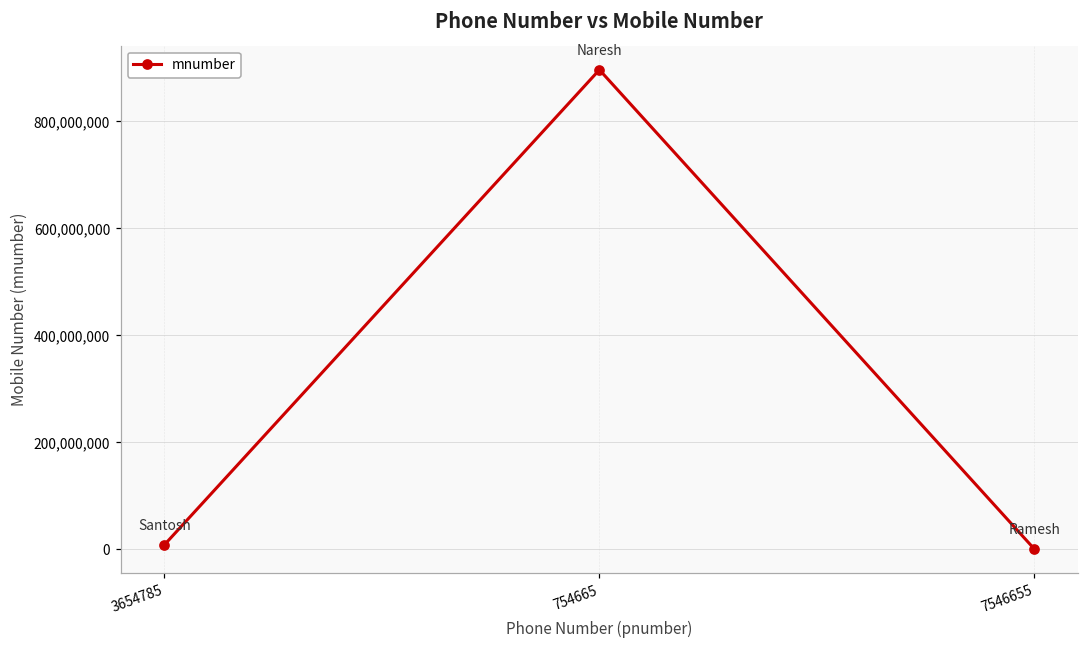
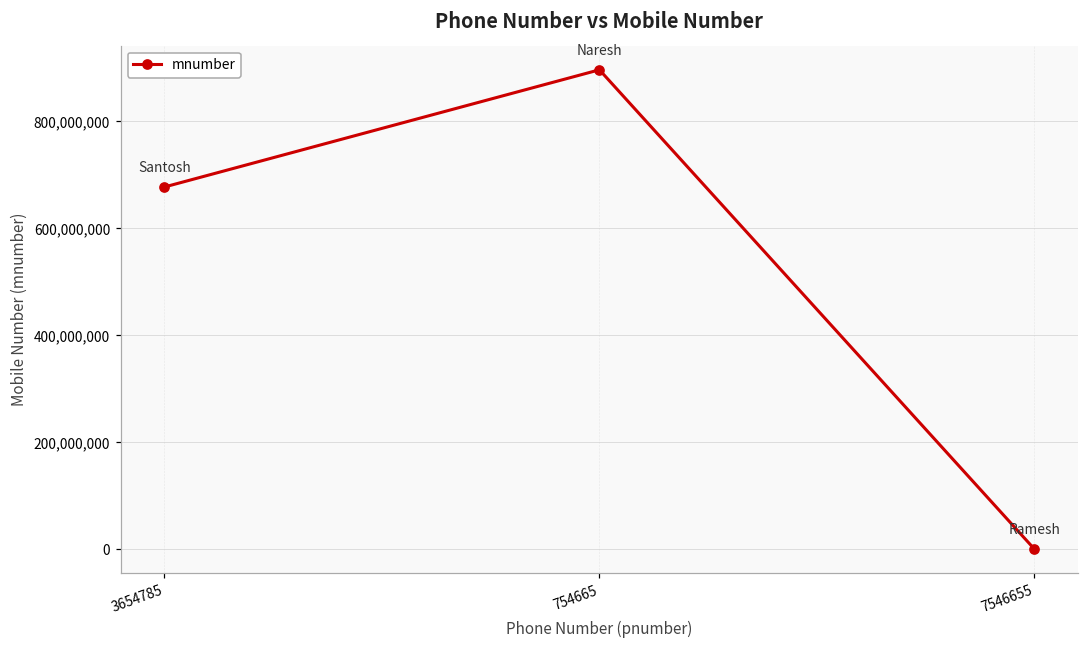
  {
-   "3654785": "10,000,000",
+   "3654785": "680,000,000",
    "754665": "900,000,000",
    "7546655": "0"
  }
